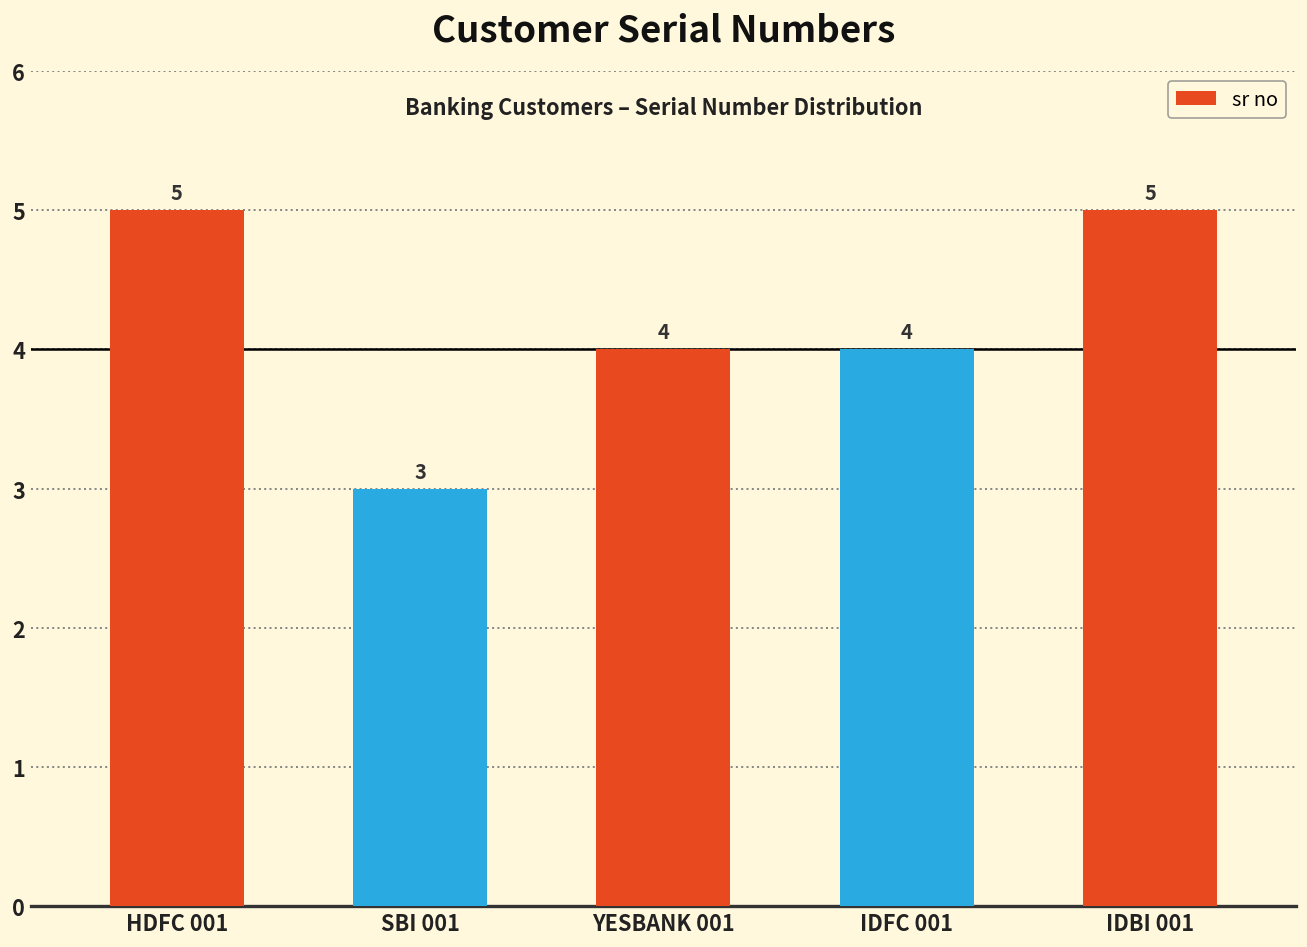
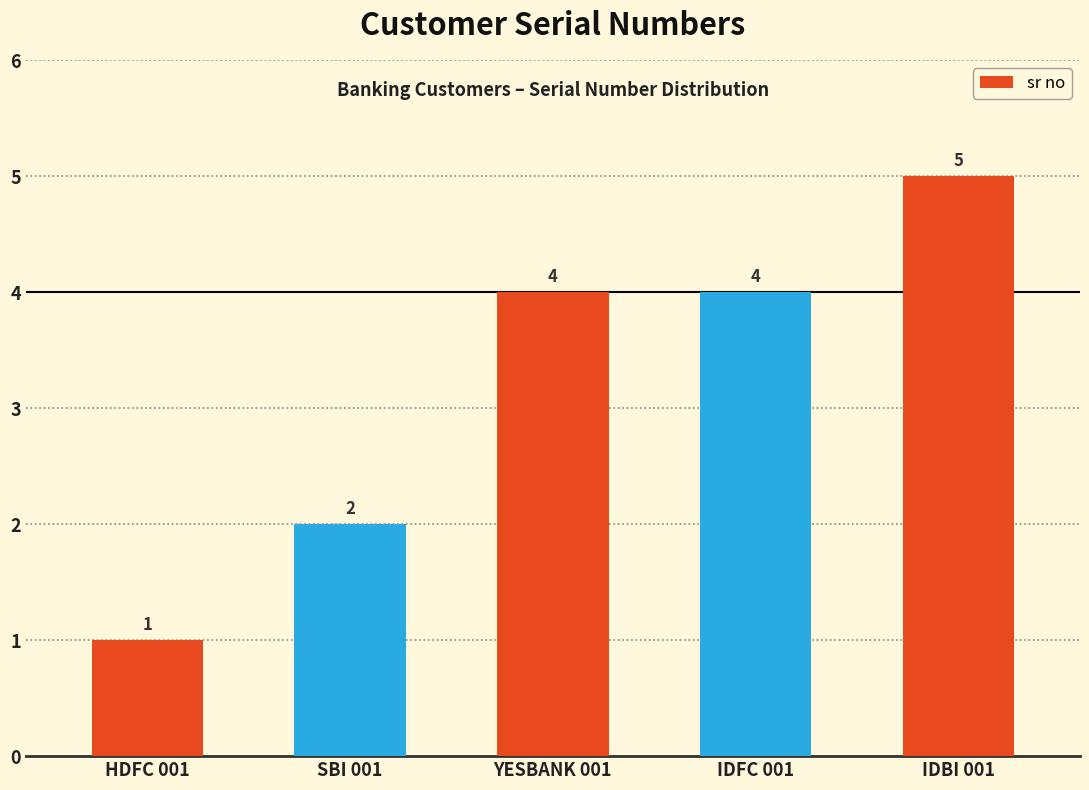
  {
-   "HDFC 001": 5,
-   "SBI 001": 3,
+   "HDFC 001": 1,
+   "SBI 001": 2,
    "YESBANK 001": 4,
    "IDFC 001": 4,
    "IDBI 001": 5
  }
